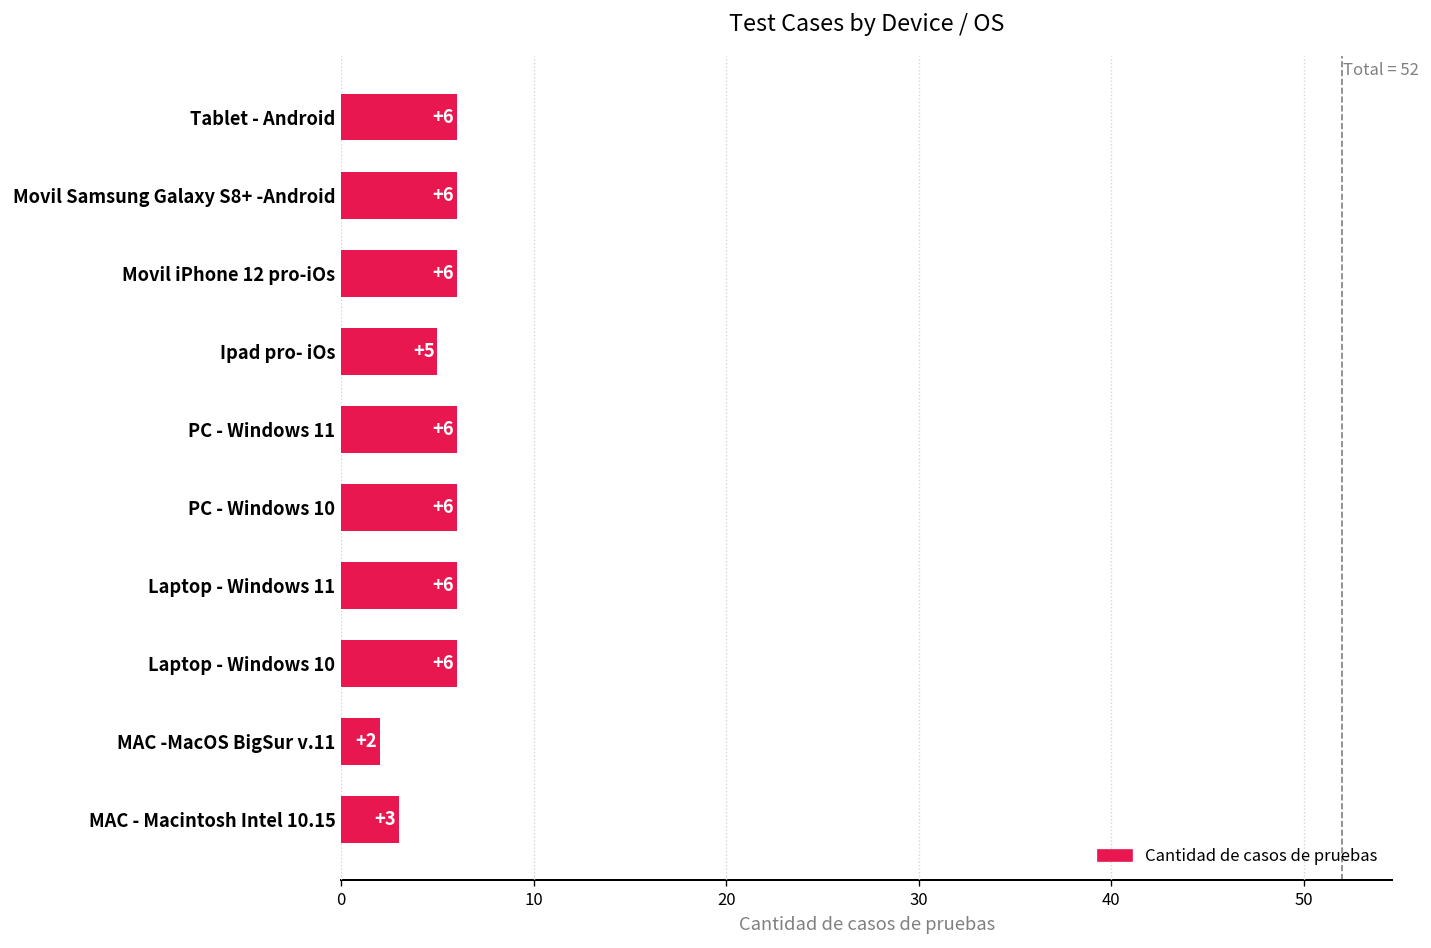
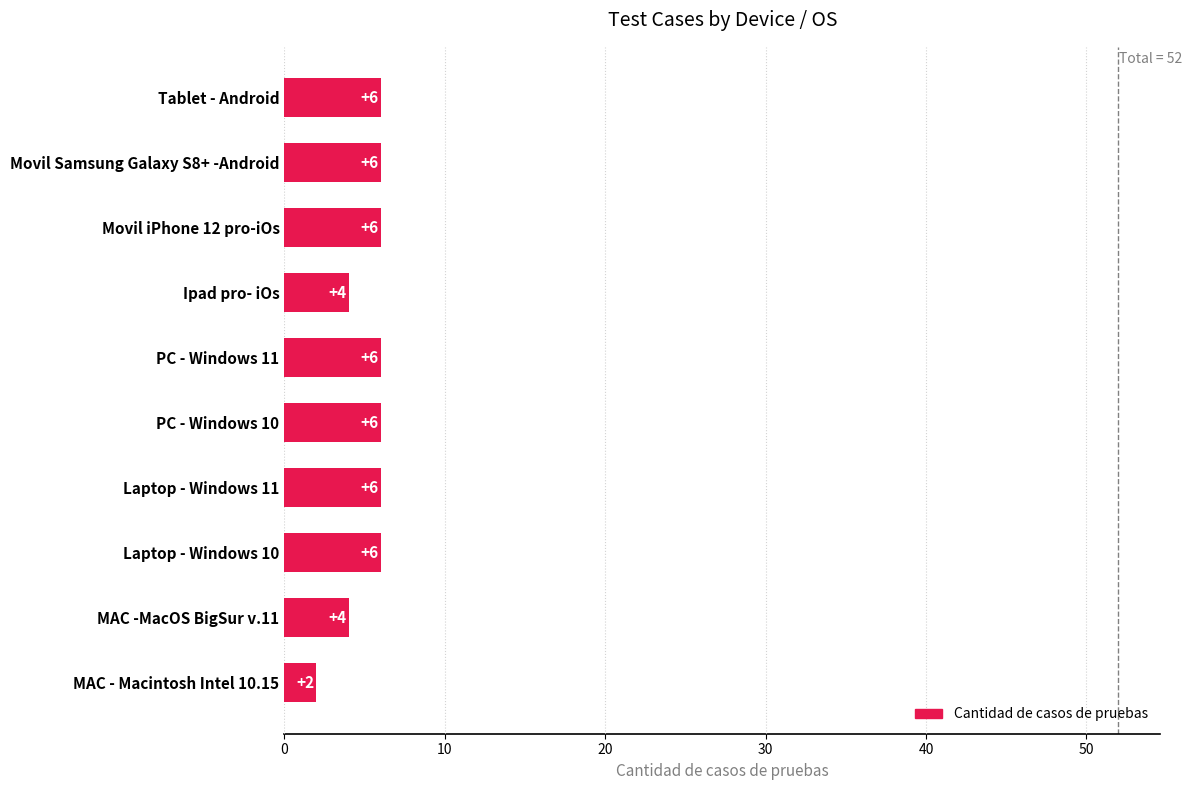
  {
    "Tablet - Android": "+6",
    "Movil Samsung Galaxy S8+ -Android": "+6",
    "Movil iPhone 12 pro-iOs": "+6",
-   "Ipad pro- iOs": "+5",
+   "Ipad pro- iOs": "+4",
    "PC - Windows 11": "+6",
    "PC - Windows 10": "+6",
    "Laptop - Windows 11": "+6",
    "Laptop - Windows 10": "+6",
-   "MAC -MacOS BigSur v.11": "+2",
-   "MAC - Macintosh Intel 10.15": "+3"
+   "MAC -MacOS BigSur v.11": "+4",
+   "MAC - Macintosh Intel 10.15": "+2"
  }
